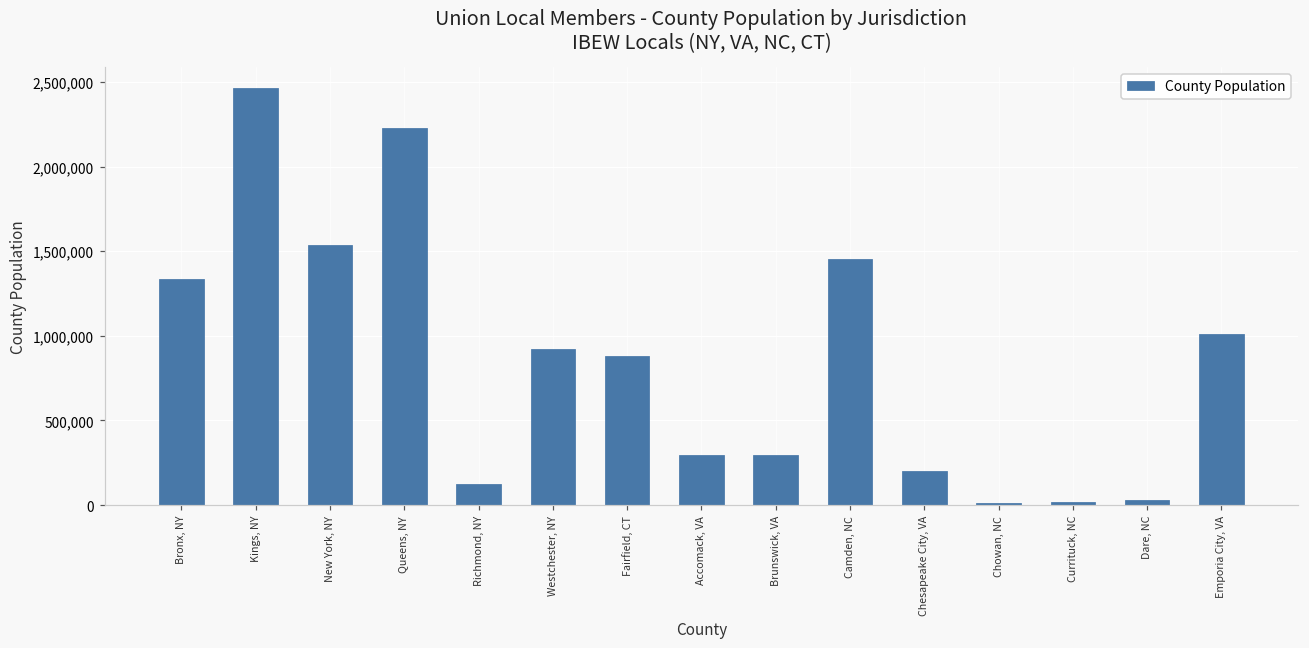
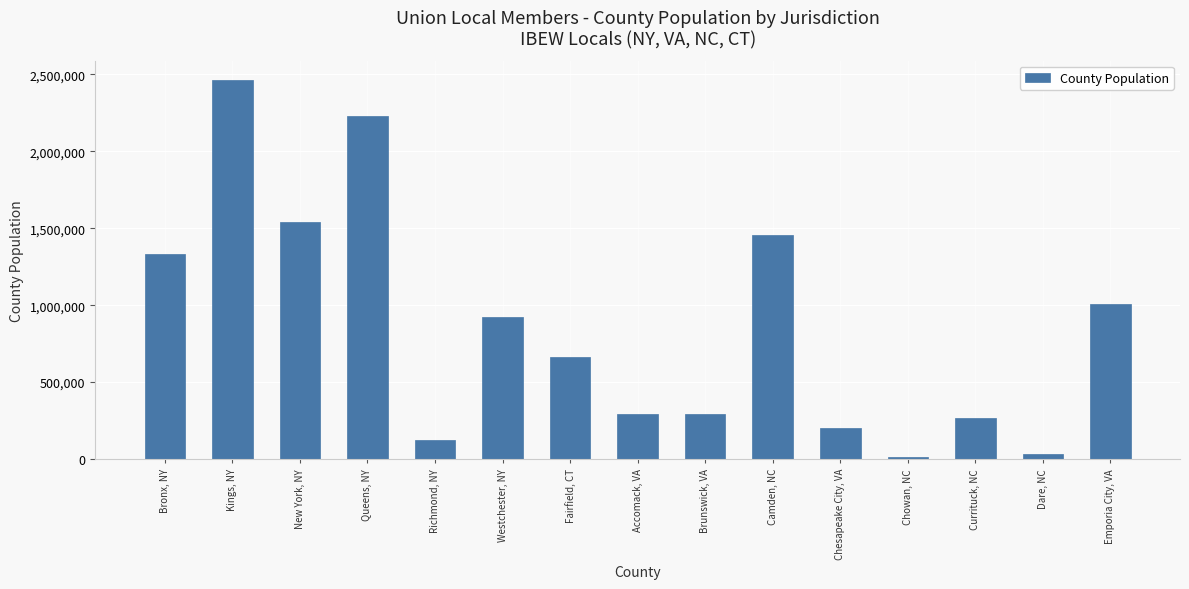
  {
    "Bronx, NY": "1,330,000",
    "Kings, NY": "2,470,000",
    "New York, NY": "1,540,000",
    "Queens, NY": "2,230,000",
    "Richmond, NY": "120,000",
    "Westchester, NY": "920,000",
-   "Fairfield, CT": "880,000",
+   "Fairfield, CT": "660,000",
    "Accomack, VA": "290,000",
    "Brunswick, VA": "300,000",
    "Camden, NC": "1,450,000",
    "Chesapeake City, VA": "200,000",
-   "Currituck, NC": "20,000",
+   "Currituck, NC": "270,000",
    "Dare, NC": "30,000",
    "Emporia City, VA": "1,010,000"
  }
